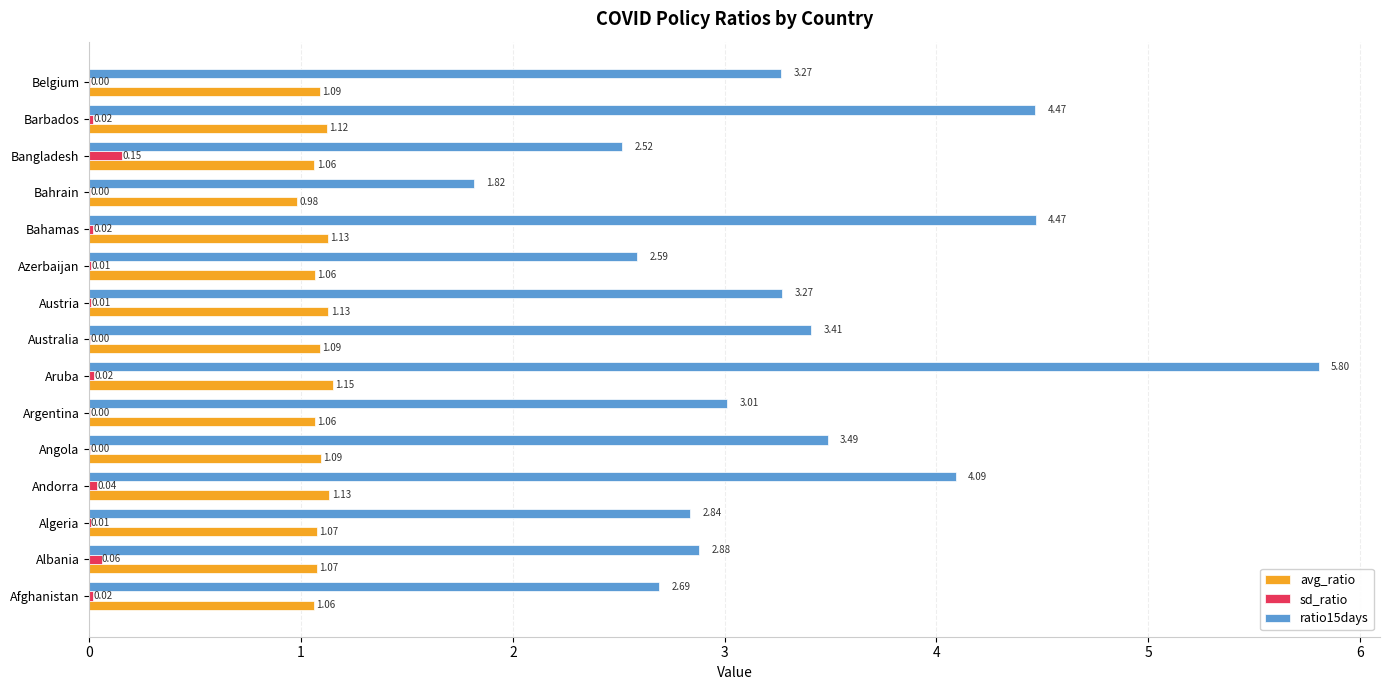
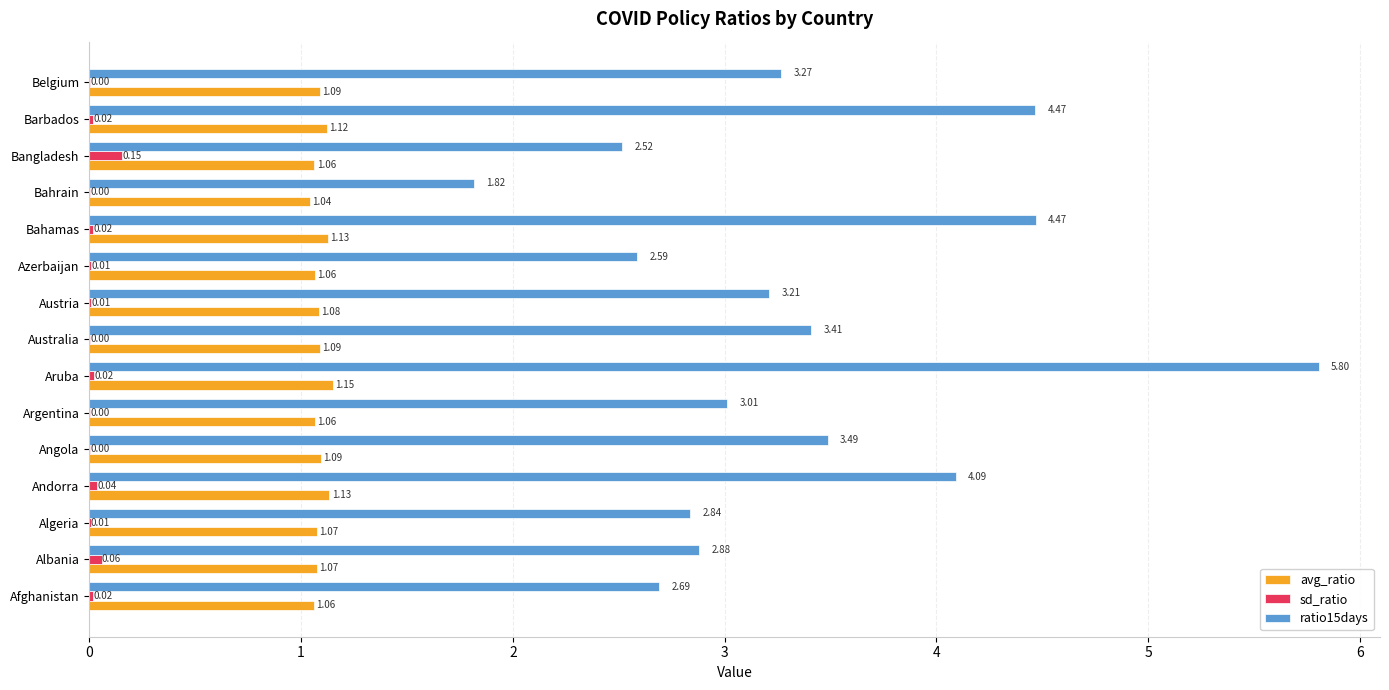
  {
    "avg_ratio": {
      "Belgium": 1.09,
      "Barbados": 1.12,
      "Bangladesh": 1.06,
-     "Bahrain": 0.98,
+     "Bahrain": 1.04,
      "Bahamas": 1.13,
      "Azerbaijan": 1.06,
-     "Austria": 1.13,
+     "Austria": 1.08,
      "Australia": 1.09,
      "Aruba": 1.15,
      "Argentina": 1.06,
      "Angola": 1.09,
      "Andorra": 1.13,
      "Algeria": 1.07,
      "Albania": 1.07,
      "Afghanistan": 1.06
    },
    "sd_ratio": {
      "Belgium": 0.00,
      "Barbados": 0.02,
      "Bangladesh": 0.15,
      "Bahrain": 0.00,
      "Bahamas": 0.02,
      "Azerbaijan": 0.01,
      "Austria": 0.01,
      "Australia": 0.00,
      "Aruba": 0.02,
      "Argentina": 0.00,
      "Angola": 0.00,
      "Andorra": 0.04,
      "Algeria": 0.01,
      "Albania": 0.06,
      "Afghanistan": 0.02
    },
    "ratio15days": {
      "Belgium": 3.27,
      "Barbados": 4.47,
      "Bangladesh": 2.52,
      "Bahrain": 1.82,
      "Bahamas": 4.47,
      "Azerbaijan": 2.59,
-     "Austria": 3.27,
+     "Austria": 3.21,
      "Australia": 3.41,
      "Aruba": 5.80,
      "Argentina": 3.01,
      "Angola": 3.49,
      "Andorra": 4.09,
      "Algeria": 2.84,
      "Albania": 2.88,
      "Afghanistan": 2.69
    }
  }
